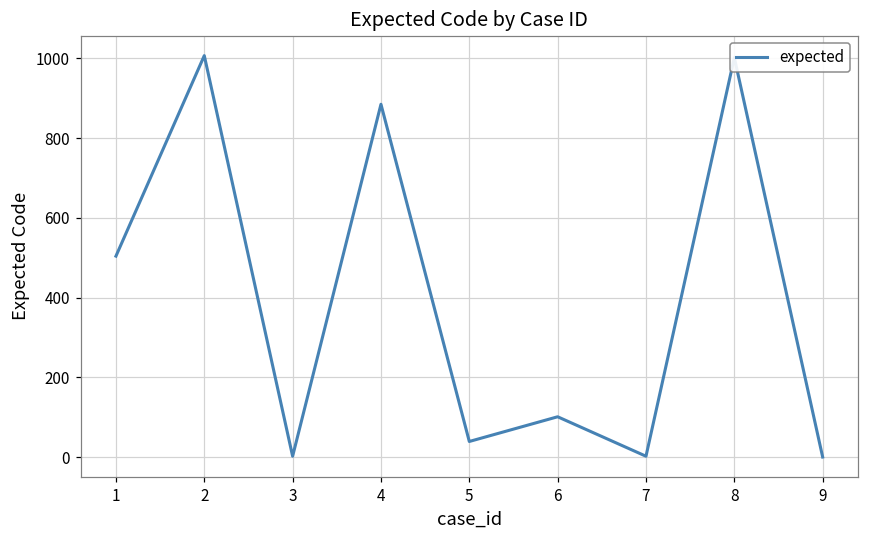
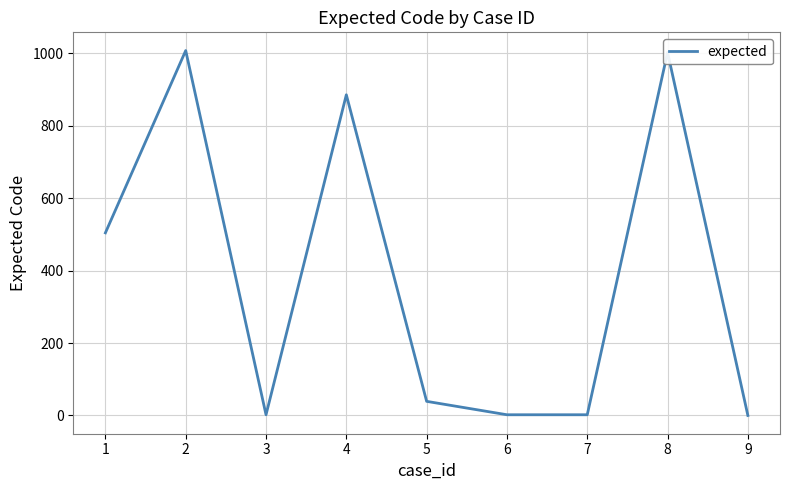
  {
    "1": 500,
    "2": 1010,
    "3": 0,
    "4": 890,
    "5": 40,
-   "6": 100,
+   "6": 0,
    "7": 0,
    "9": 0
  }
